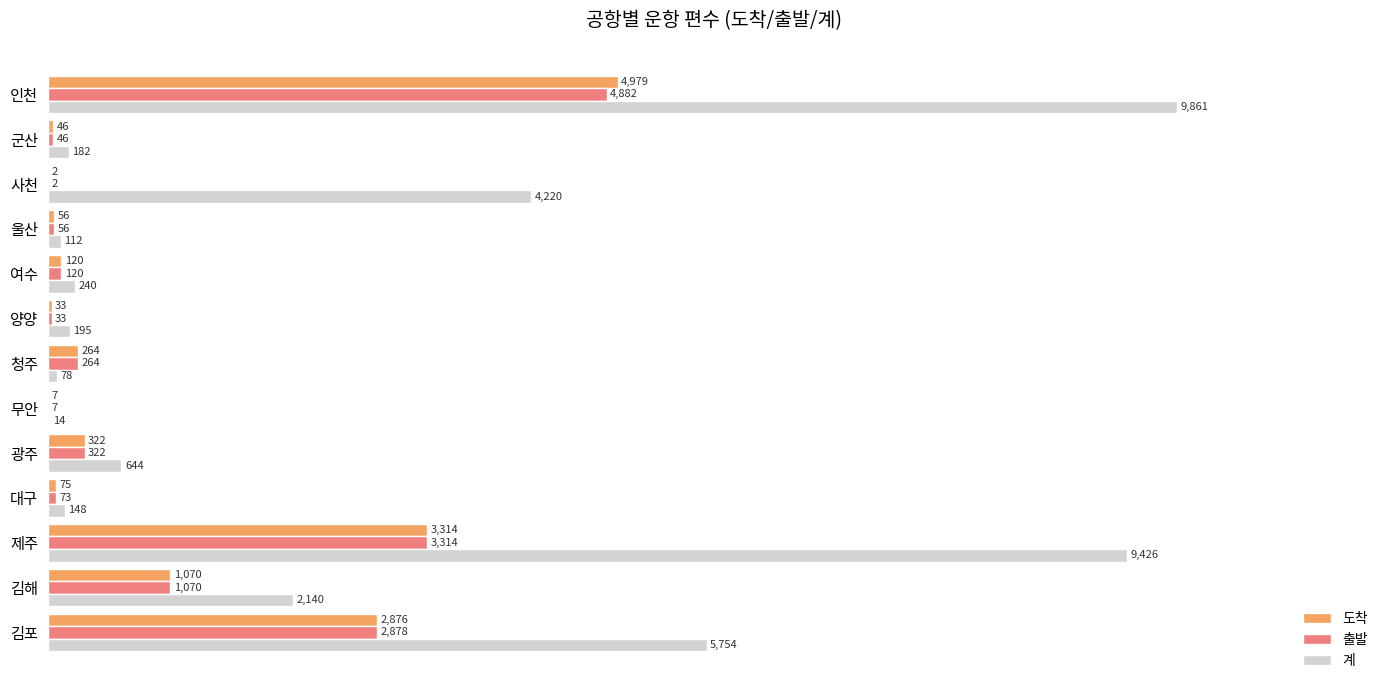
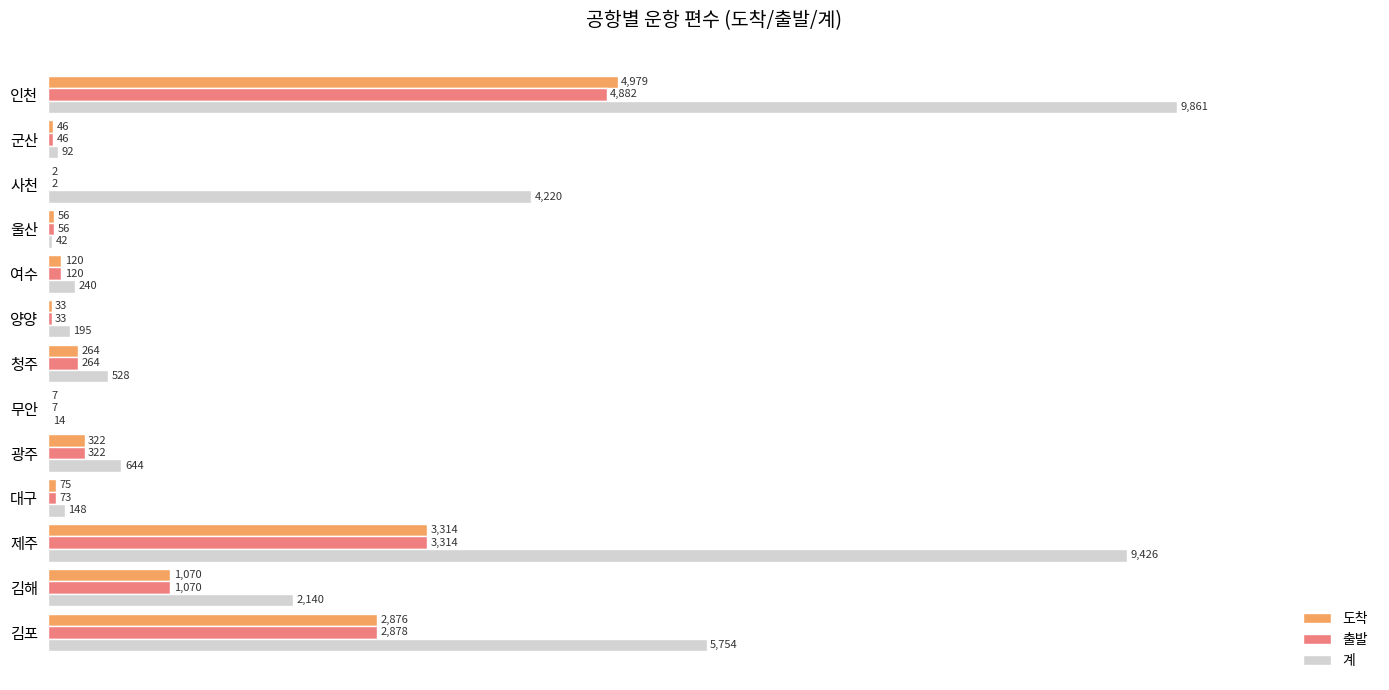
  {
    "계": {
      "인천": "9,861",
-     "군산": "182",
+     "군산": "92",
      "사천": "4,220",
-     "울산": "112",
+     "울산": "42",
      "여수": "240",
      "양양": "195",
-     "청주": "78",
+     "청주": "528",
      "무안": "14",
      "광주": "644",
      "대구": "148",
      "제주": "9,426",
      "김해": "2,140",
      "김포": "5,754"
    }
  }
